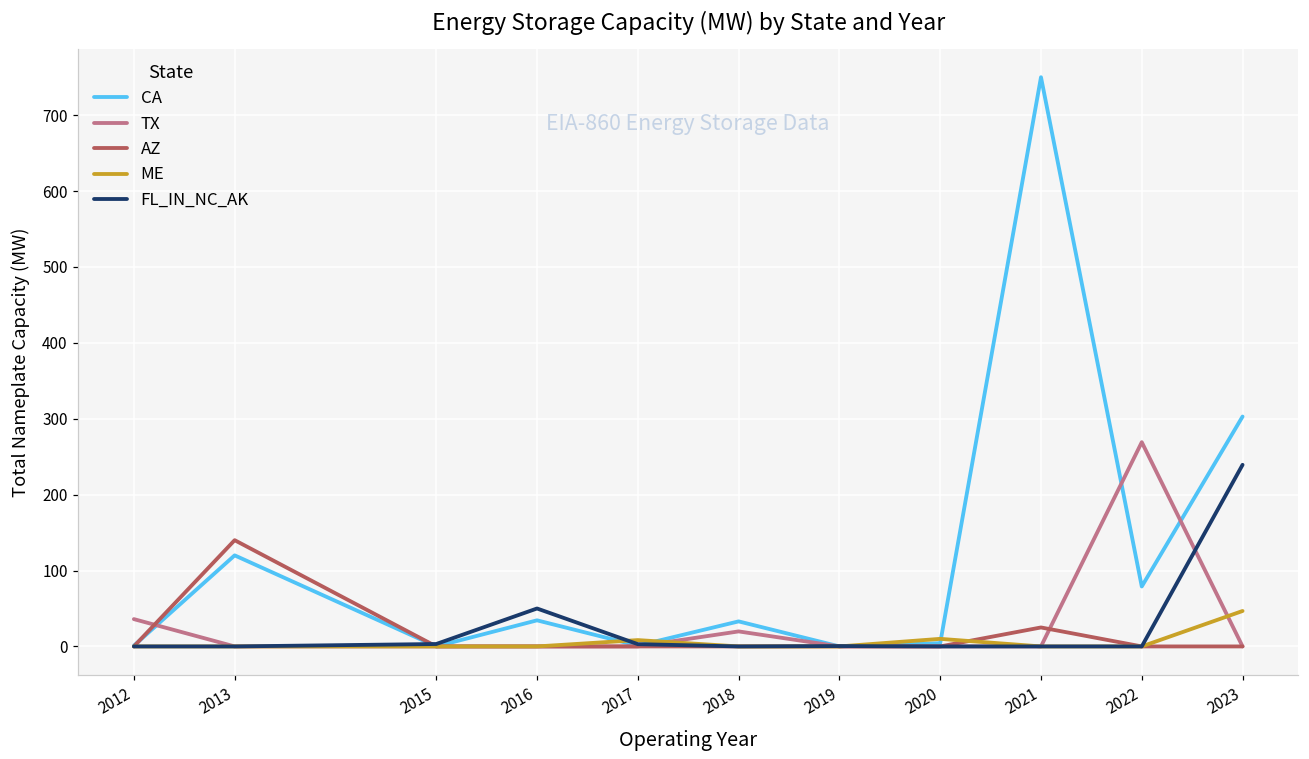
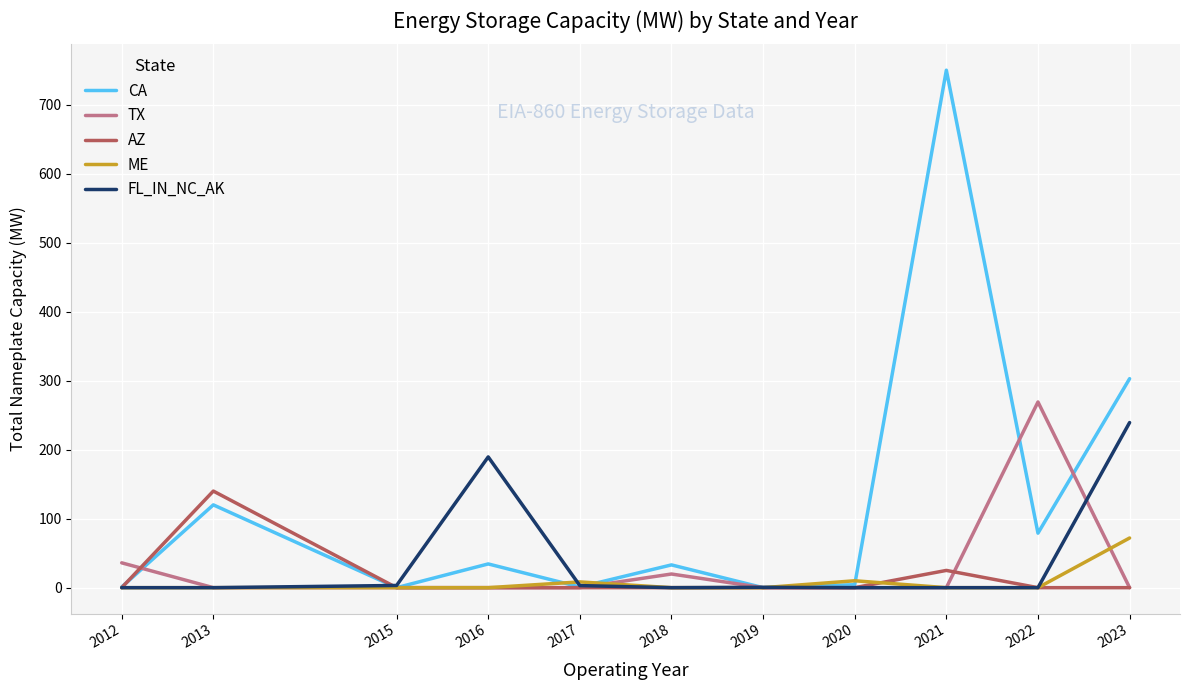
  {
    "CA": {
      "2013": 120,
      "2016": 30,
      "2018": 30,
      "2020": 0,
      "2021": 750,
      "2022": 80,
      "2023": 300
    },
    "ME": {
      "2017": 10,
      "2020": 10,
-     "2023": 50
+     "2023": 70
    },
    "FL_IN_NC_AK": {
-     "2016": 50,
+     "2016": 190,
      "2023": 240
    }
  }
